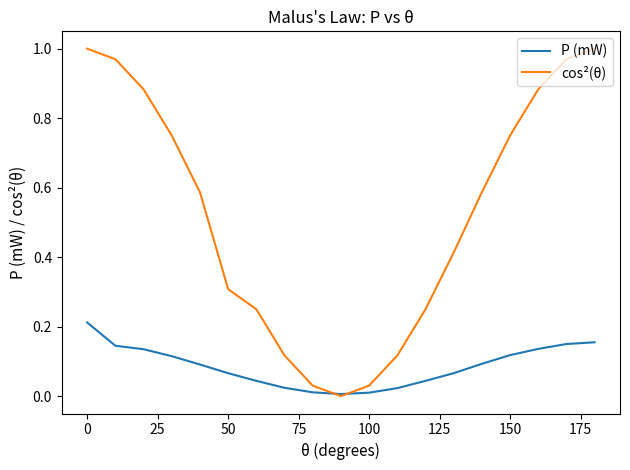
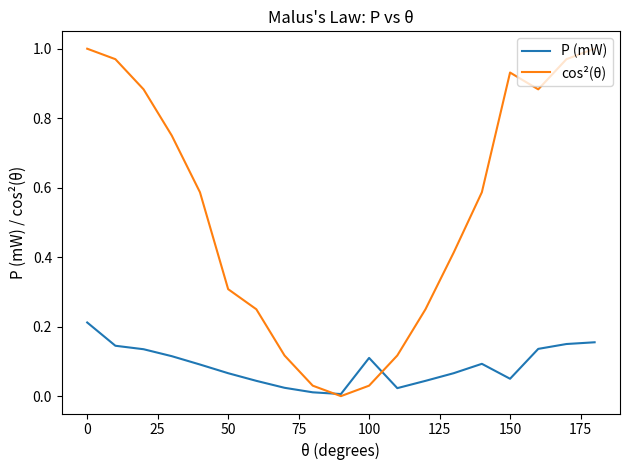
  {
    "P (mW)": {
      "0": 0.21,
      "50": 0.07,
-     "100": 0.01,
-     "150": 0.12
+     "100": 0.11,
+     "150": 0.05
    },
    "cos²(θ)": {
      "0": 1.00,
      "50": 0.31,
      "100": 0.03,
-     "150": 0.75
+     "150": 0.93
    }
  }
